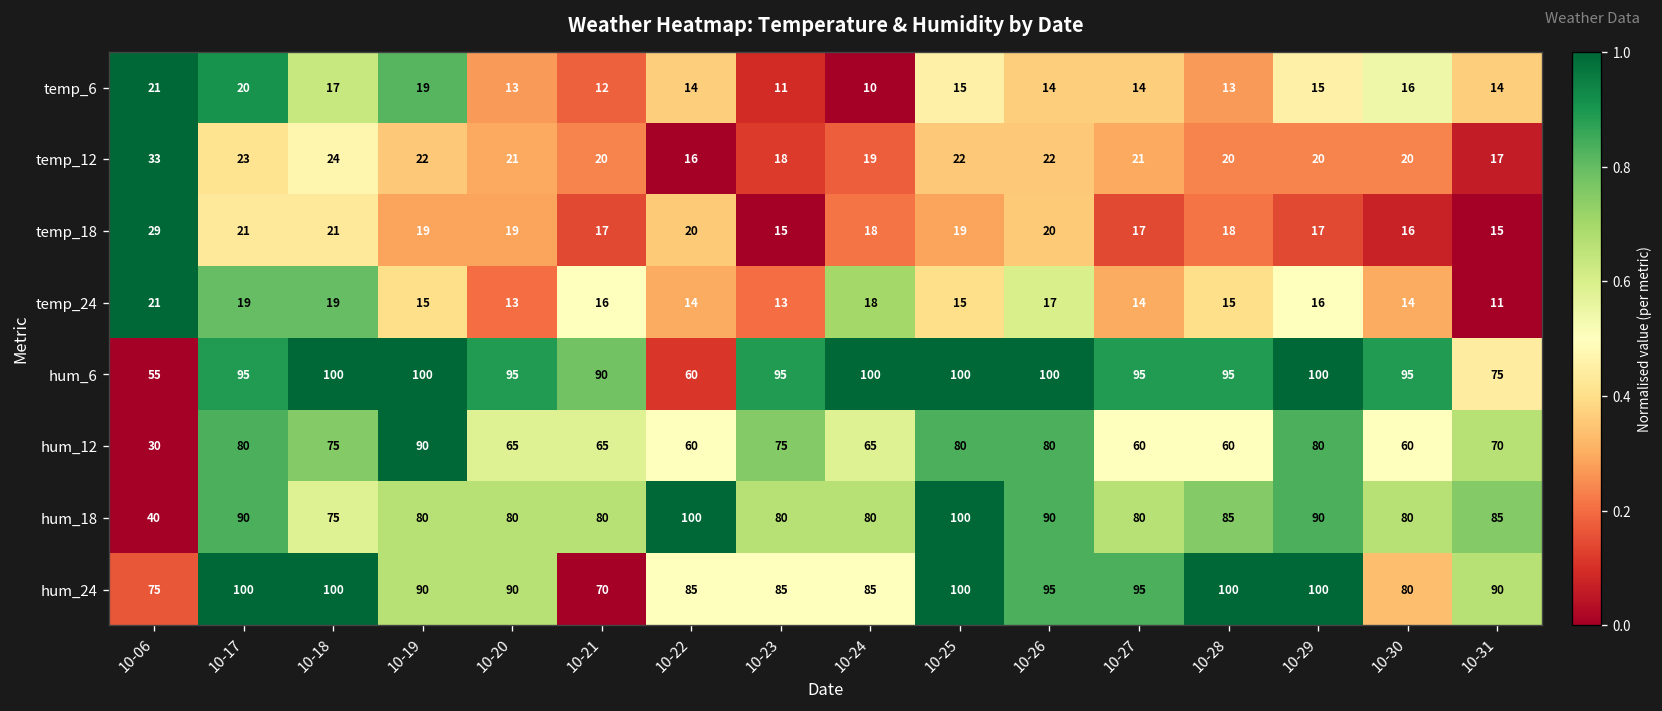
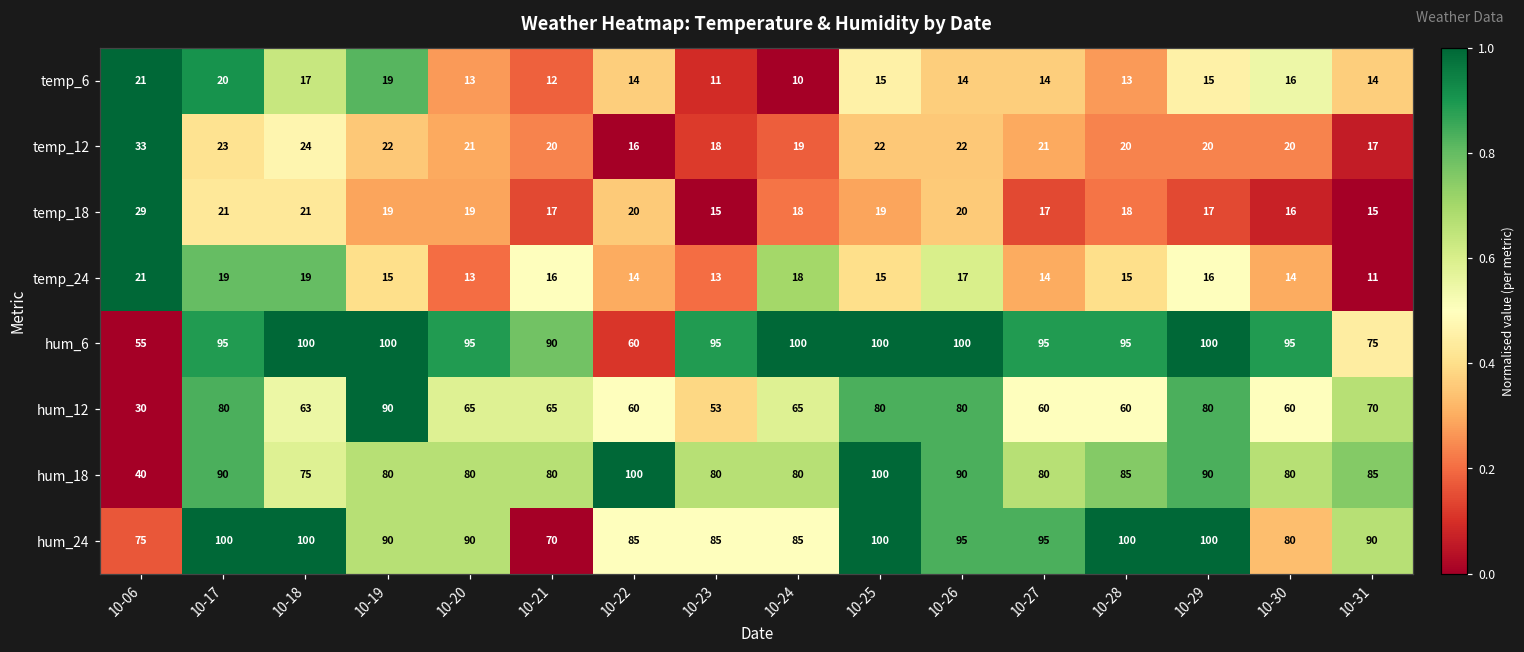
  {
    "temp_6": {
      "10-06": 21,
      "10-17": 20,
      "10-18": 17,
      "10-19": 19,
      "10-20": 13,
      "10-21": 12,
      "10-22": 14,
      "10-23": 11,
      "10-24": 10,
      "10-25": 15,
      "10-26": 14,
      "10-27": 14,
      "10-28": 13,
      "10-29": 15,
      "10-30": 16,
      "10-31": 14
    },
    "temp_12": {
      "10-06": 33,
      "10-17": 23,
      "10-18": 24,
      "10-19": 22,
      "10-20": 21,
      "10-21": 20,
      "10-22": 16,
      "10-23": 18,
      "10-24": 19,
      "10-25": 22,
      "10-26": 22,
      "10-27": 21,
      "10-28": 20,
      "10-29": 20,
      "10-30": 20,
      "10-31": 17
    },
    "temp_18": {
      "10-06": 29,
      "10-17": 21,
      "10-18": 21,
      "10-19": 19,
      "10-20": 19,
      "10-21": 17,
      "10-22": 20,
      "10-23": 15,
      "10-24": 18,
      "10-25": 19,
      "10-26": 20,
      "10-27": 17,
      "10-28": 18,
      "10-29": 17,
      "10-30": 16,
      "10-31": 15
    },
    "temp_24": {
      "10-06": 21,
      "10-17": 19,
      "10-18": 19,
      "10-19": 15,
      "10-20": 13,
      "10-21": 16,
      "10-22": 14,
      "10-23": 13,
      "10-24": 18,
      "10-25": 15,
      "10-26": 17,
      "10-27": 14,
      "10-28": 15,
      "10-29": 16,
      "10-30": 14,
      "10-31": 11
    },
    "hum_6": {
      "10-06": 55,
      "10-17": 95,
      "10-18": 100,
      "10-19": 100,
      "10-20": 95,
      "10-21": 90,
      "10-22": 60,
      "10-23": 95,
      "10-24": 100,
      "10-25": 100,
      "10-26": 100,
      "10-27": 95,
      "10-28": 95,
      "10-29": 100,
      "10-30": 95,
      "10-31": 75
    },
    "hum_12": {
      "10-06": 30,
      "10-17": 80,
-     "10-18": 75,
+     "10-18": 63,
      "10-19": 90,
      "10-20": 65,
      "10-21": 65,
      "10-22": 60,
-     "10-23": 75,
+     "10-23": 53,
      "10-24": 65,
      "10-25": 80,
      "10-26": 80,
      "10-27": 60,
      "10-28": 60,
      "10-29": 80,
      "10-30": 60,
      "10-31": 70
    },
    "hum_18": {
      "10-06": 40,
      "10-17": 90,
      "10-18": 75,
      "10-19": 80,
      "10-20": 80,
      "10-21": 80,
      "10-22": 100,
      "10-23": 80,
      "10-24": 80,
      "10-25": 100,
      "10-26": 90,
      "10-27": 80,
      "10-28": 85,
      "10-29": 90,
      "10-30": 80,
      "10-31": 85
    },
    "hum_24": {
      "10-06": 75,
      "10-17": 100,
      "10-18": 100,
      "10-19": 90,
      "10-20": 90,
      "10-21": 70,
      "10-22": 85,
      "10-23": 85,
      "10-24": 85,
      "10-25": 100,
      "10-26": 95,
      "10-27": 95,
      "10-28": 100,
      "10-29": 100,
      "10-30": 80,
      "10-31": 90
    }
  }
